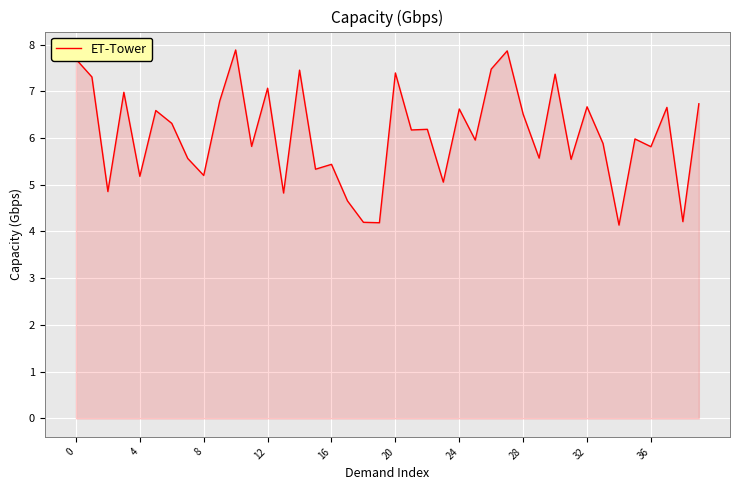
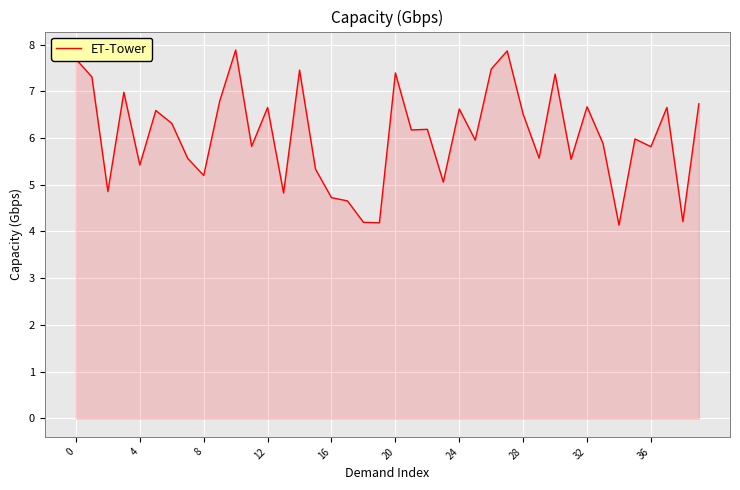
  {
-   "4": 5.2,
+   "4": 5.4,
    "8": 5.2,
-   "12": 7.1,
-   "16": 5.4,
+   "12": 6.7,
+   "16": 4.7,
    "20": 7.4,
    "24": 6.6,
    "28": 6.5,
    "32": 6.7,
    "36": 5.8
  }
